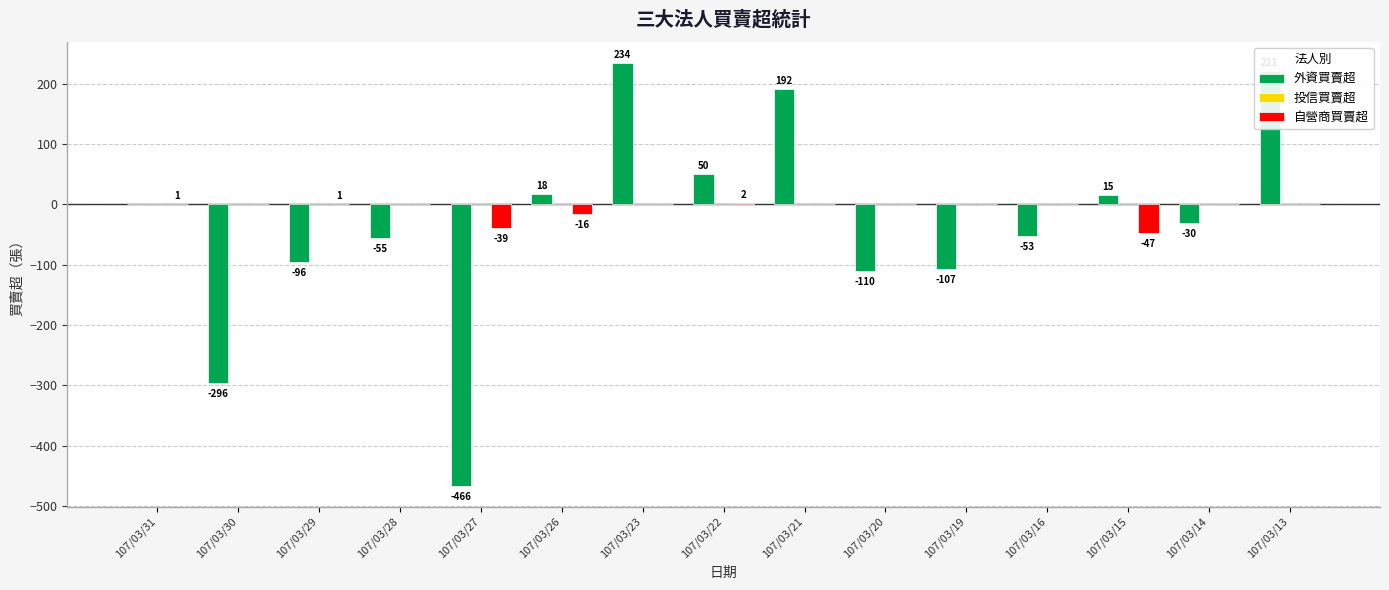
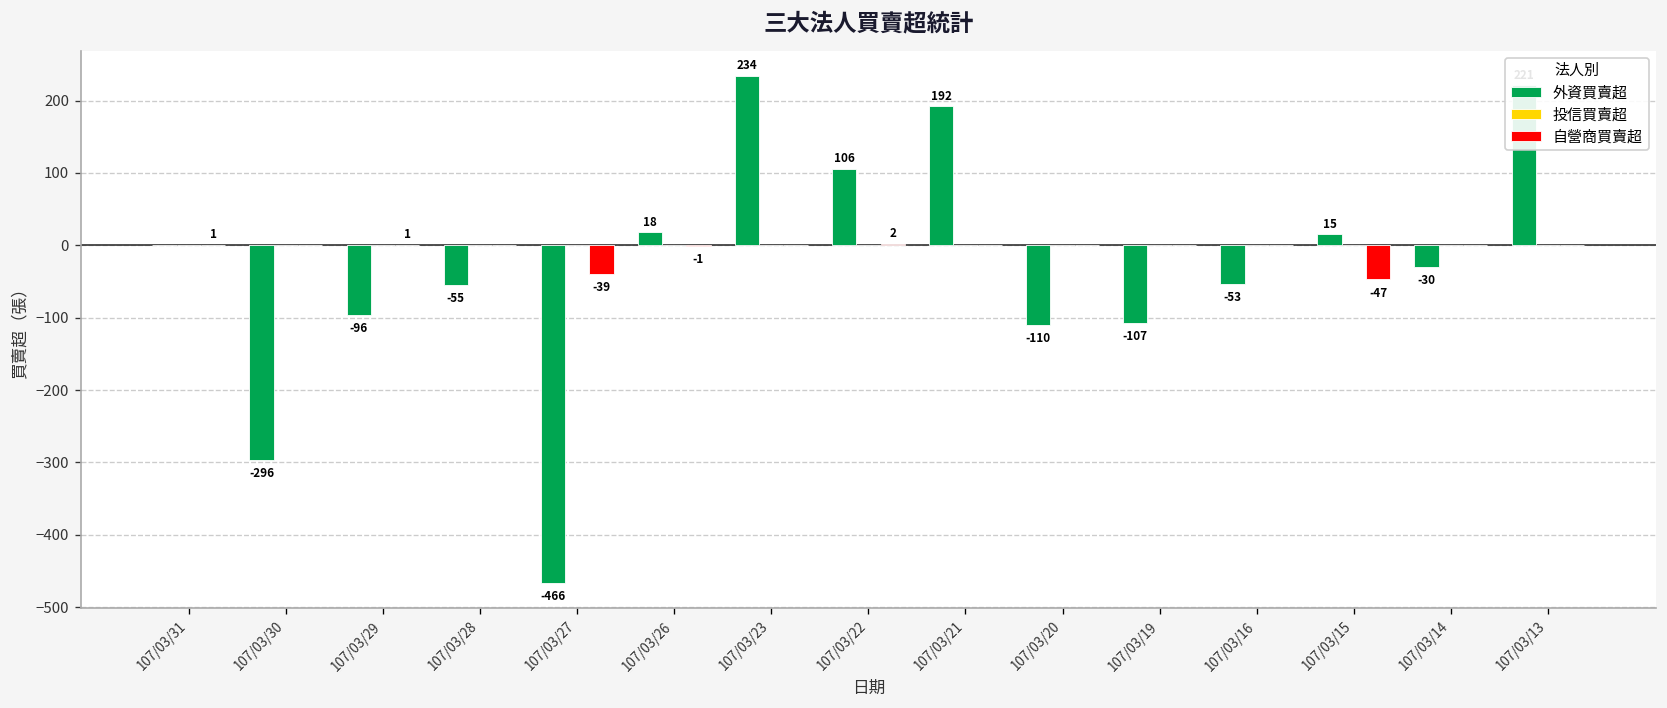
  {
    "外資買賣超": {
      "107/03/30": -296,
      "107/03/29": -96,
      "107/03/28": -55,
      "107/03/27": -466,
      "107/03/26": 18,
      "107/03/23": 234,
-     "107/03/22": 50,
+     "107/03/22": 106,
      "107/03/21": 192,
      "107/03/20": -110,
      "107/03/19": -107,
      "107/03/16": -53,
      "107/03/15": 15,
      "107/03/14": -30
    },
    "投信買賣超": {
      "107/03/31": 0,
      "107/03/30": 0,
      "107/03/29": 0,
      "107/03/28": 0,
      "107/03/27": 0,
      "107/03/26": 0,
      "107/03/23": 0,
      "107/03/22": 0,
      "107/03/21": 0,
      "107/03/20": 0,
      "107/03/19": 0,
      "107/03/16": 0,
      "107/03/15": 0,
      "107/03/14": 0,
      "107/03/13": 0
    },
    "自營商買賣超": {
      "107/03/31": 1,
      "107/03/29": 1,
      "107/03/27": -39,
-     "107/03/26": -16,
+     "107/03/26": -1,
      "107/03/22": 2,
      "107/03/15": -47
    }
  }
